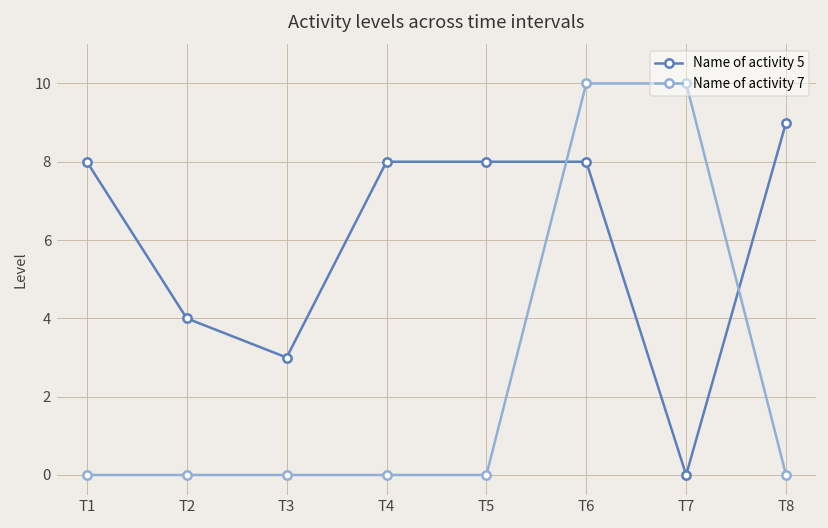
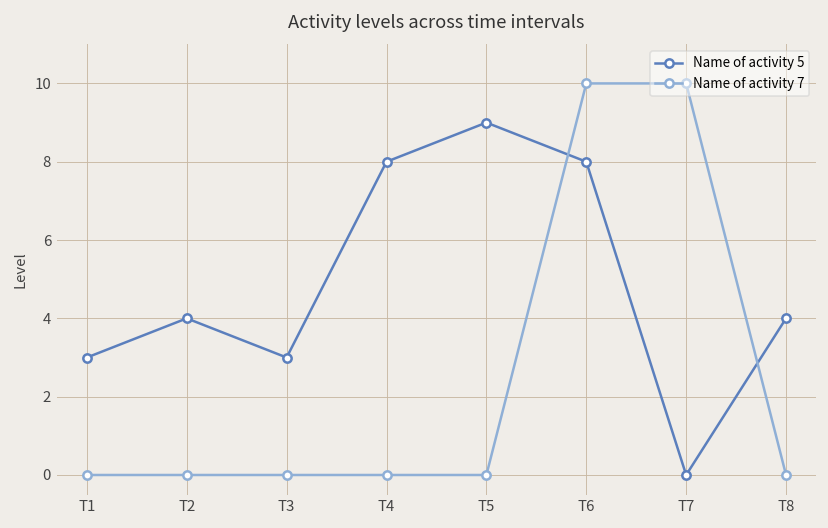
  {
    "Name of activity 5": {
-     "T1": 8,
+     "T1": 3,
      "T2": 4,
      "T3": 3,
      "T4": 8,
-     "T5": 8,
+     "T5": 9,
      "T6": 8,
      "T7": 0,
-     "T8": 9
+     "T8": 4
    },
    "Name of activity 7": {
      "T1": 0,
      "T2": 0,
      "T3": 0,
      "T4": 0,
      "T5": 0,
      "T6": 10,
      "T8": 0
    }
  }
